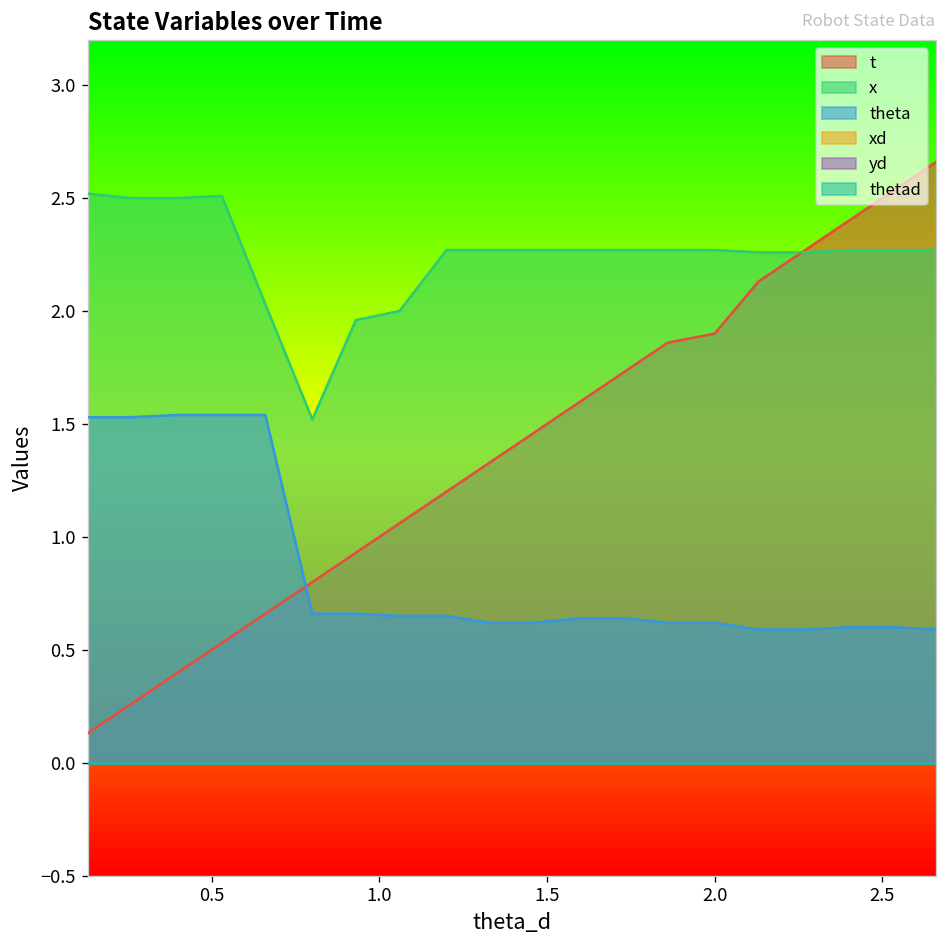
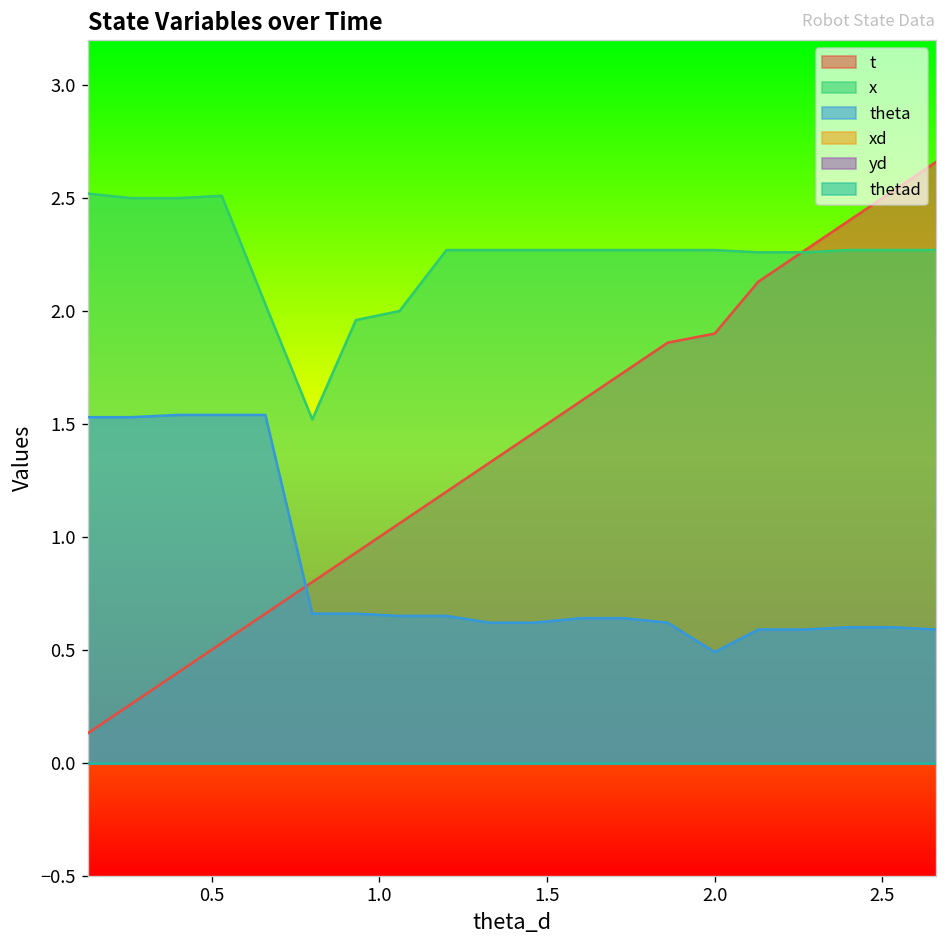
  {
    "t": {
      "2.0": 1.90
    },
    "theta": {
-     "2.0": 0.62
+     "2.0": 0.49
    }
  }
